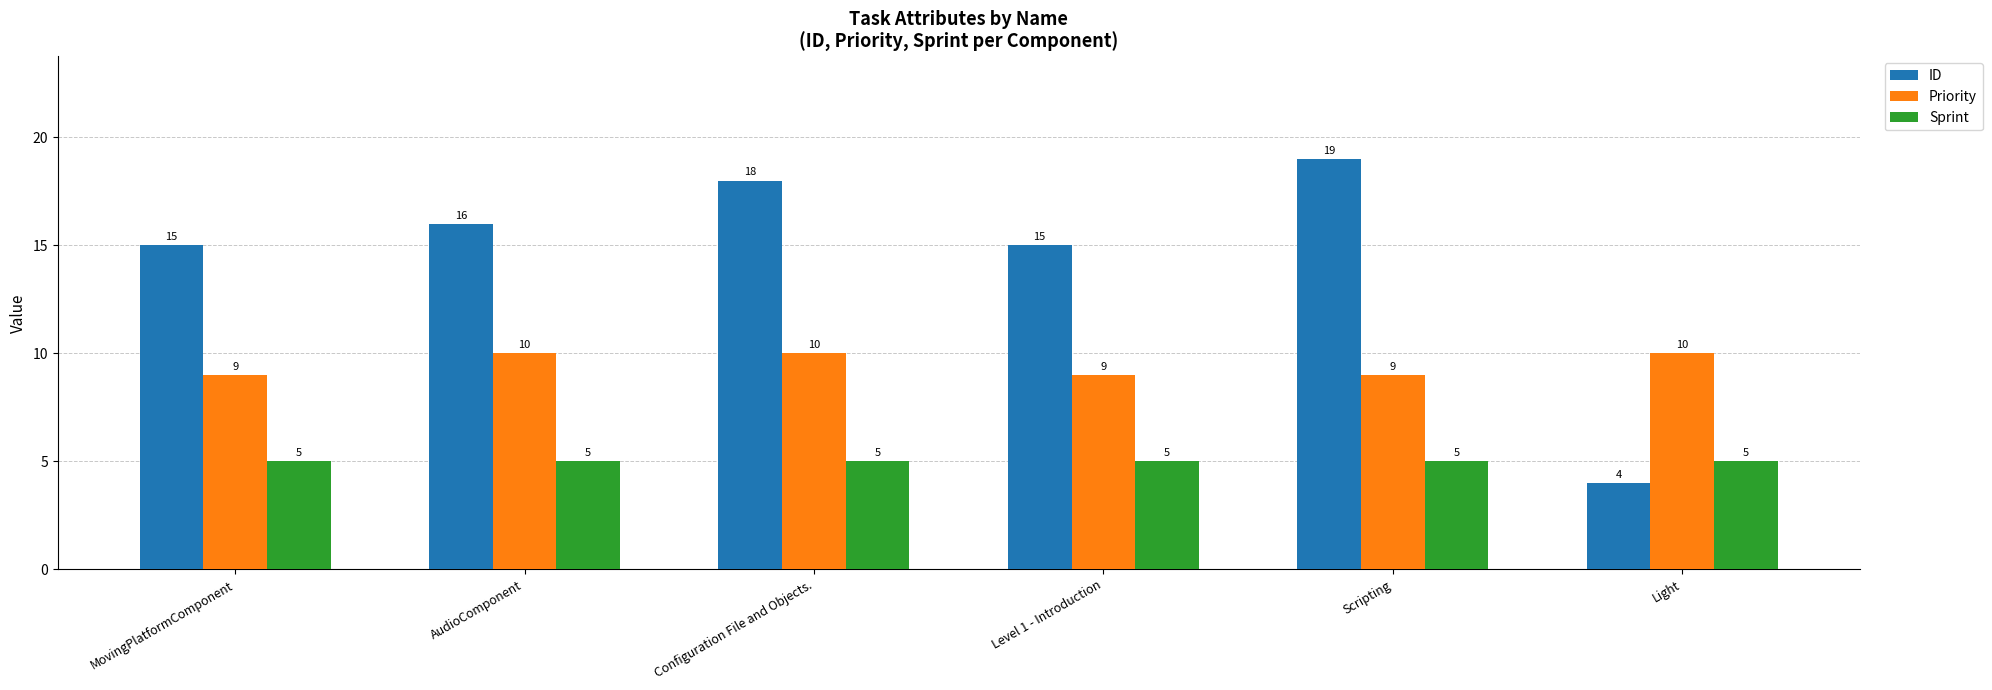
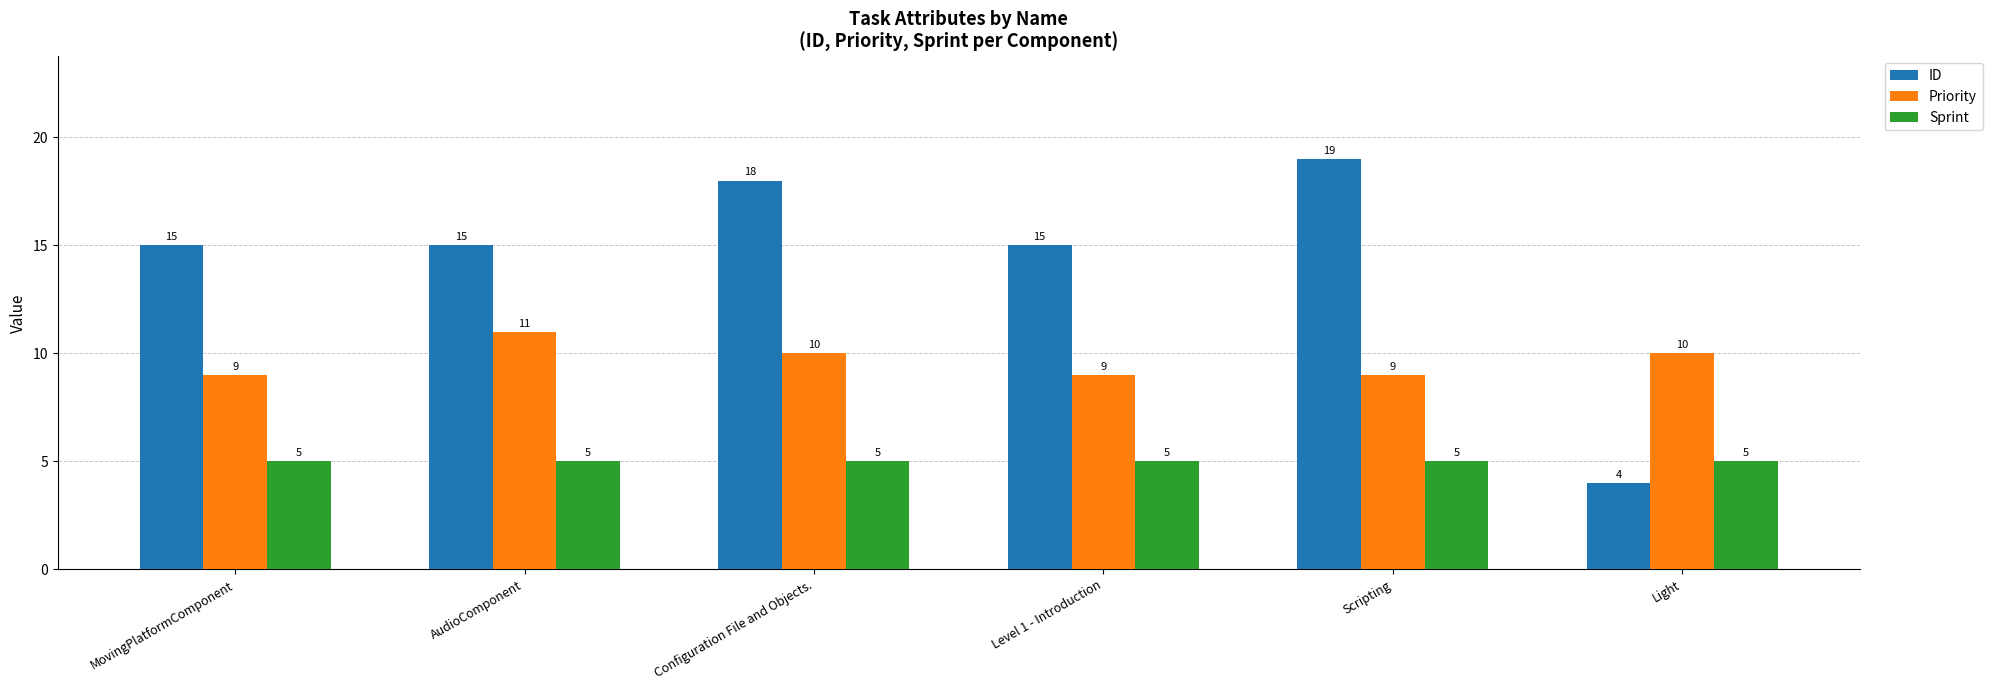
  {
    "ID": {
      "MovingPlatformComponent": 15,
-     "AudioComponent": 16,
+     "AudioComponent": 15,
      "Configuration File and Objects.": 18,
      "Level 1 - Introduction": 15,
      "Scripting": 19,
      "Light": 4
    },
    "Priority": {
      "MovingPlatformComponent": 9,
-     "AudioComponent": 10,
+     "AudioComponent": 11,
      "Configuration File and Objects.": 10,
      "Level 1 - Introduction": 9,
      "Scripting": 9,
      "Light": 10
    },
    "Sprint": {
      "MovingPlatformComponent": 5,
      "AudioComponent": 5,
      "Configuration File and Objects.": 5,
      "Level 1 - Introduction": 5,
      "Scripting": 5,
      "Light": 5
    }
  }
